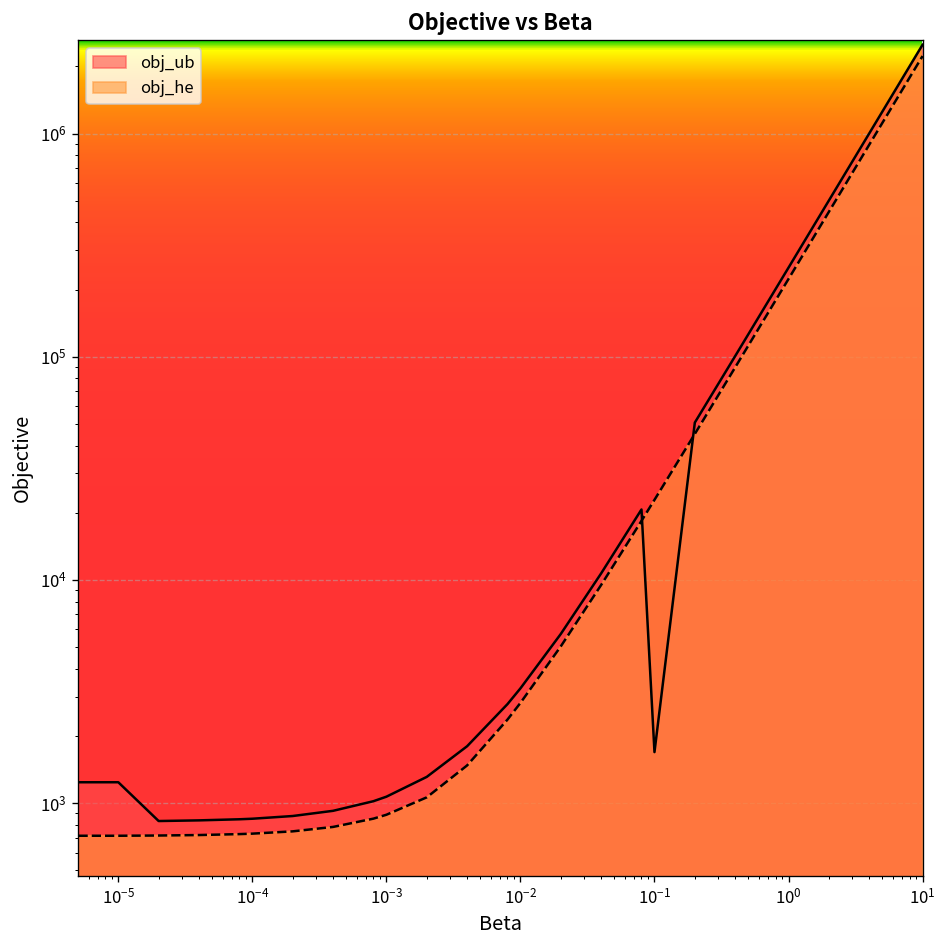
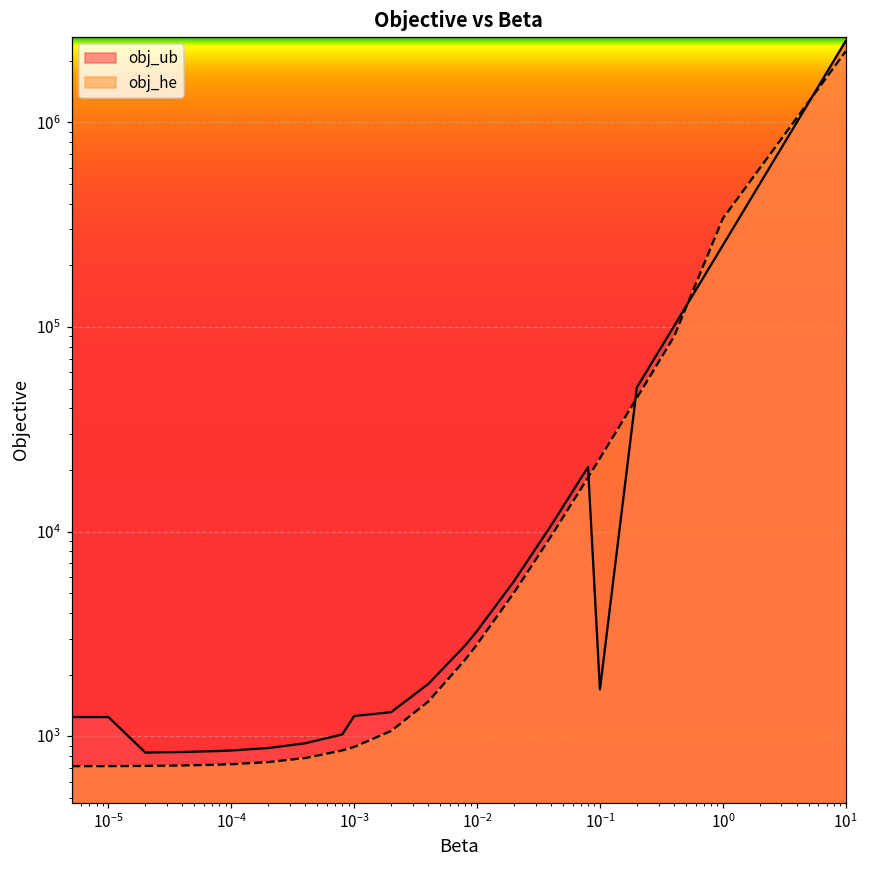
  {
    "obj_ub": {
      "10^-5": 1200,
      "10^-4": 900,
-     "10^-3": 1100,
+     "10^-3": 1300,
      "10^-2": 3300,
      "10^-1": 1700,
      "10^0": 250000,
      "10^1": 2500000
    },
    "obj_he": {
      "10^-5": 710,
      "10^-4": 730,
      "10^-3": 900,
      "10^-2": 2800,
      "10^-1": 23000,
-     "10^0": 220000,
+     "10^0": 340000,
      "10^1": 2200000
    }
  }
